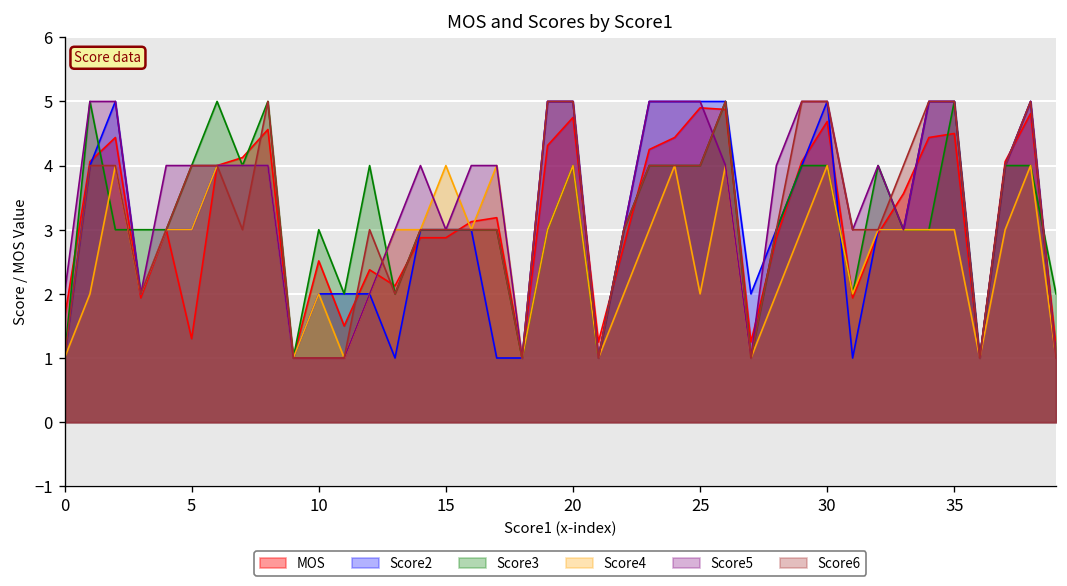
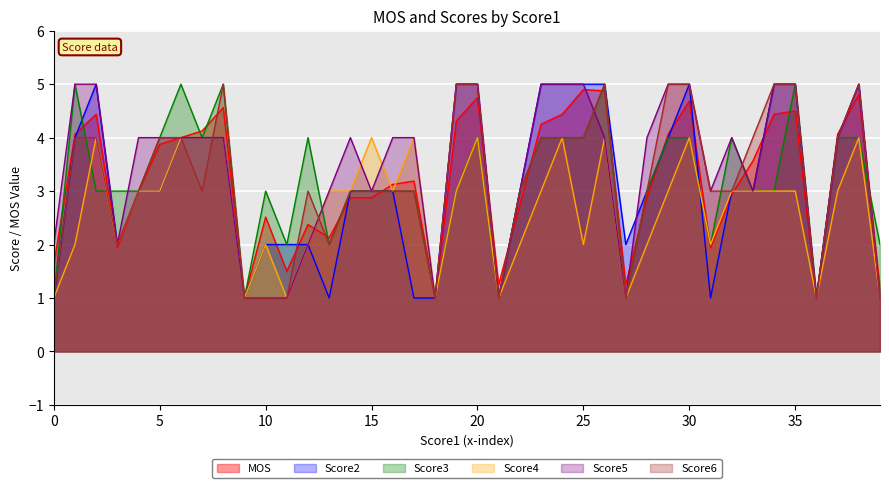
  {
    "MOS": {
      "0": 1.6,
-     "5": 1.3,
+     "5": 3.9,
      "10": 2.5,
      "15": 2.9,
      "20": 4.8,
      "25": 4.9,
      "30": 4.7,
      "35": 4.5
    },
    "Score3": {
      "10": 3.0
    },
    "Score4": {
      "15": 4.0,
      "25": 2.0,
      "35": 3.0
    }
  }
